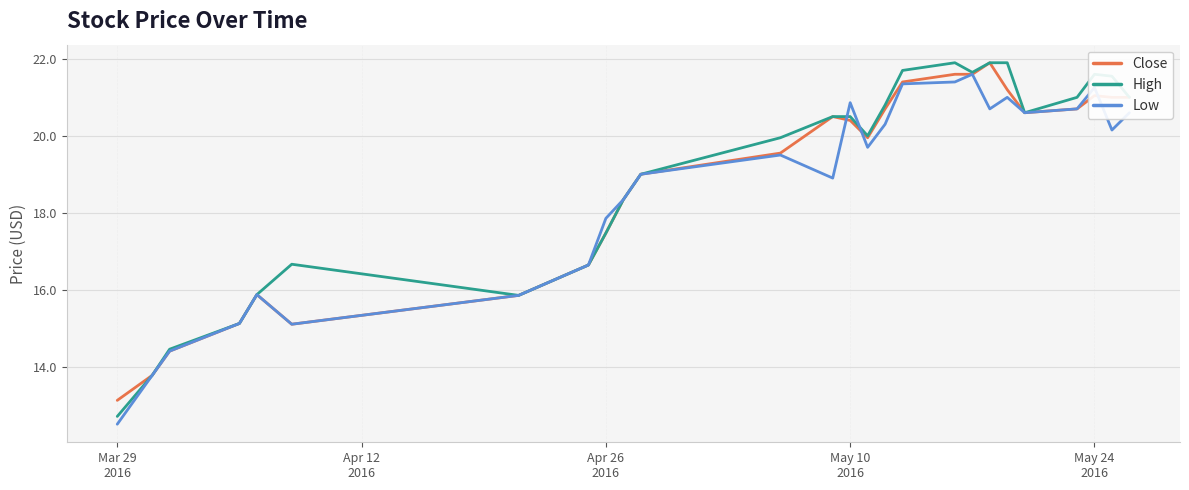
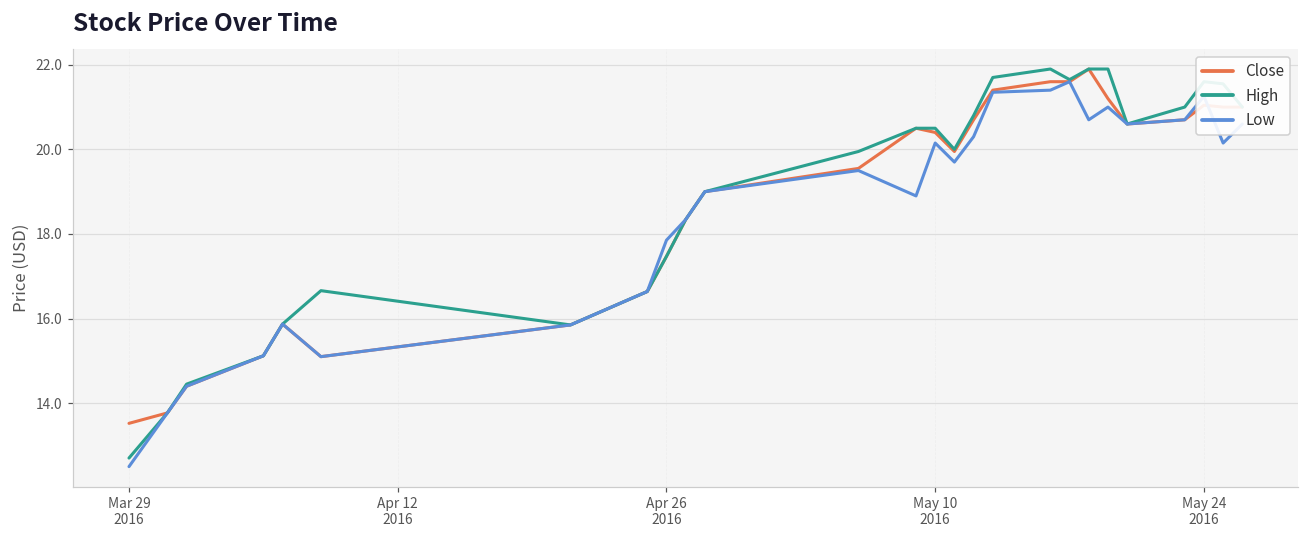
  {
    "Close": {
-     "Mar 29 2016": 13.1,
+     "Mar 29 2016": 13.5,
      "May 10 2016": 20.4
    },
    "High": {
      "Mar 29 2016": 12.7,
      "May 10 2016": 20.5
    },
    "Low": {
      "Mar 29 2016": 12.5,
      "Apr 26 2016": 17.9,
-     "May 10 2016": 20.9
+     "May 10 2016": 20.1
    }
  }
